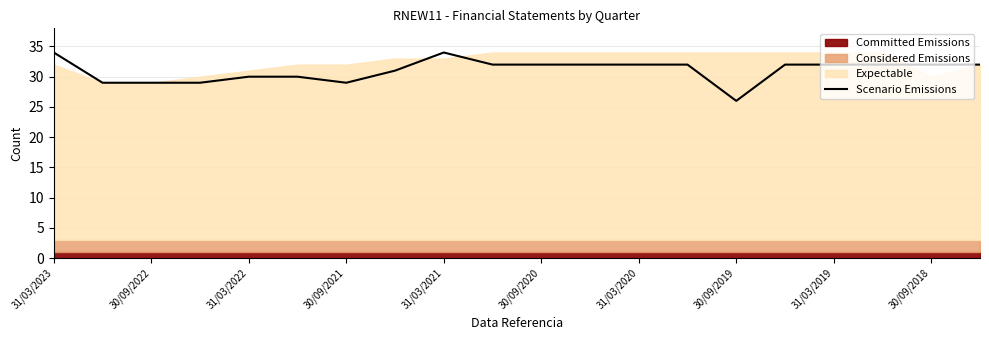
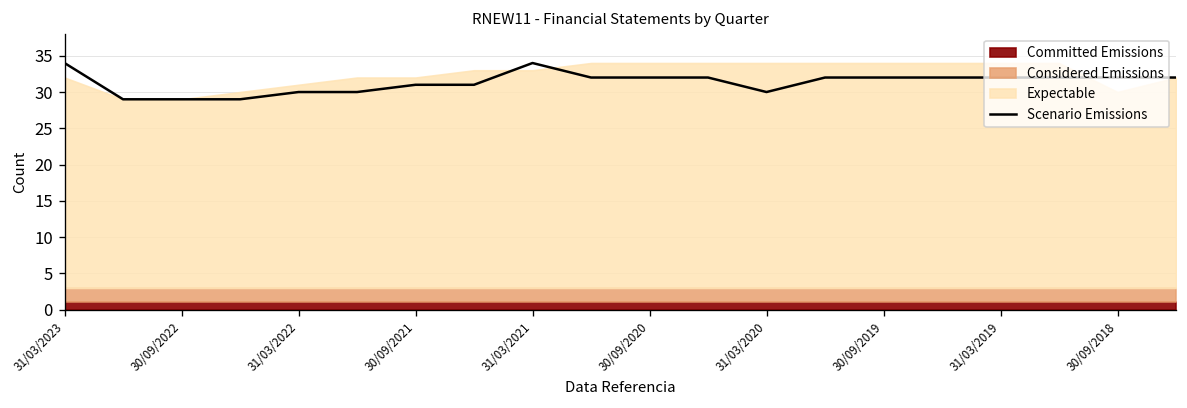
  {
    "Scenario Emissions": {
      "31/03/2023": 34,
      "31/03/2022": 30,
-     "30/09/2021": 29,
+     "30/09/2021": 31,
      "31/03/2021": 34,
      "30/09/2020": 32,
-     "31/03/2020": 32,
-     "30/09/2019": 26
+     "31/03/2020": 30,
+     "30/09/2019": 32
    },
    "Committed Emissions": {
      "31/03/2023": 1,
      "30/09/2022": 1,
      "31/03/2022": 1,
      "30/09/2021": 1,
      "31/03/2021": 1,
      "30/09/2020": 1,
      "31/03/2020": 1,
      "30/09/2019": 1,
      "31/03/2019": 1,
      "30/09/2018": 1
    },
    "Considered Emissions": {
      "31/03/2023": 2,
      "30/09/2022": 2,
      "31/03/2022": 2,
      "30/09/2021": 2,
      "31/03/2021": 2,
      "30/09/2020": 2,
      "31/03/2020": 2,
      "30/09/2019": 2,
      "31/03/2019": 2,
      "30/09/2018": 2
    },
    "Expectable": {
      "31/03/2023": 29,
      "31/03/2022": 28,
      "30/09/2021": 29,
      "31/03/2021": 30,
      "30/09/2020": 31,
      "31/03/2020": 31,
      "30/09/2019": 31
    }
  }
